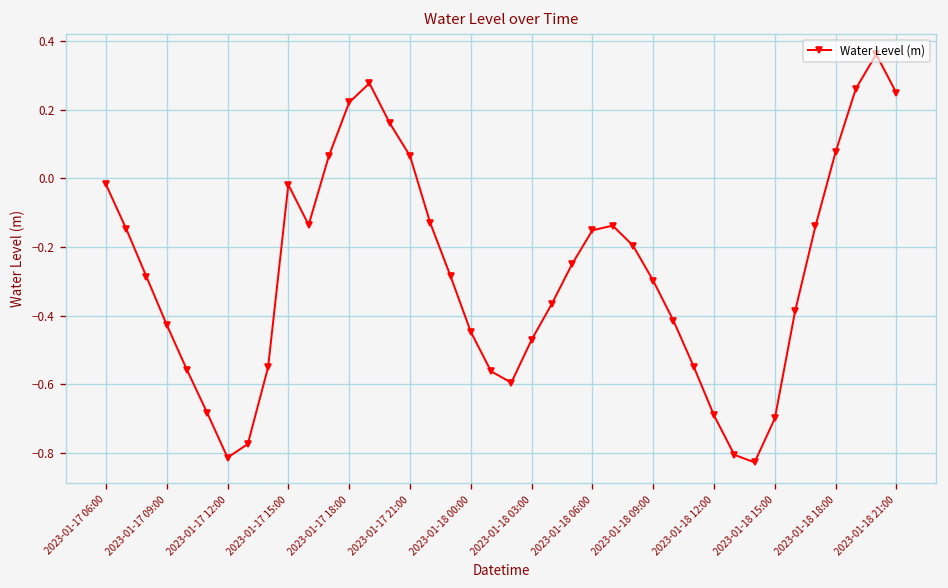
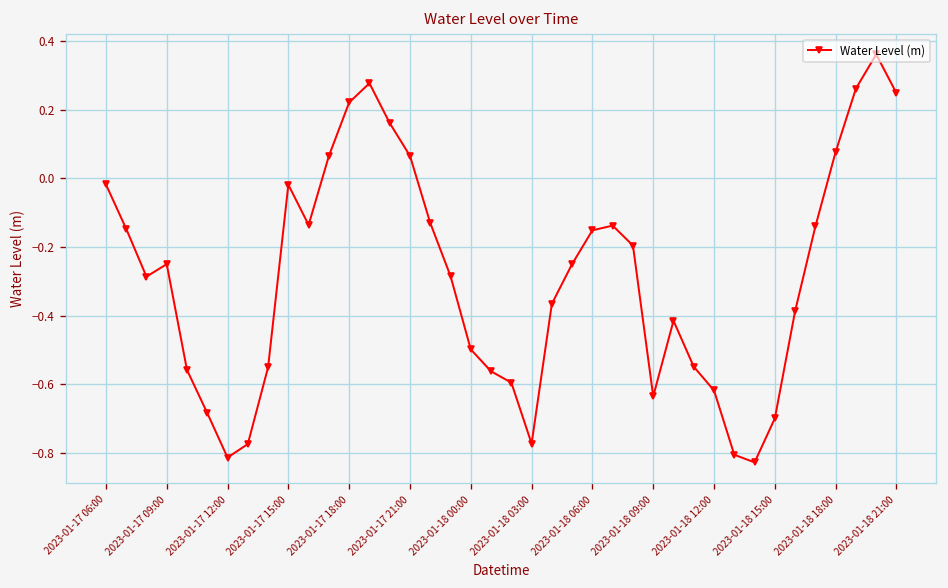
  {
    "2023-01-17 06:00": -0.02,
-   "2023-01-17 09:00": -0.43,
+   "2023-01-17 09:00": -0.25,
    "2023-01-17 12:00": -0.81,
    "2023-01-17 15:00": -0.02,
    "2023-01-17 18:00": 0.22,
    "2023-01-17 21:00": 0.07,
-   "2023-01-18 00:00": -0.45,
-   "2023-01-18 03:00": -0.47,
+   "2023-01-18 00:00": -0.50,
+   "2023-01-18 03:00": -0.77,
    "2023-01-18 06:00": -0.15,
-   "2023-01-18 09:00": -0.30,
-   "2023-01-18 12:00": -0.69,
+   "2023-01-18 09:00": -0.64,
+   "2023-01-18 12:00": -0.62,
    "2023-01-18 15:00": -0.70,
    "2023-01-18 18:00": 0.08,
    "2023-01-18 21:00": 0.25
  }
